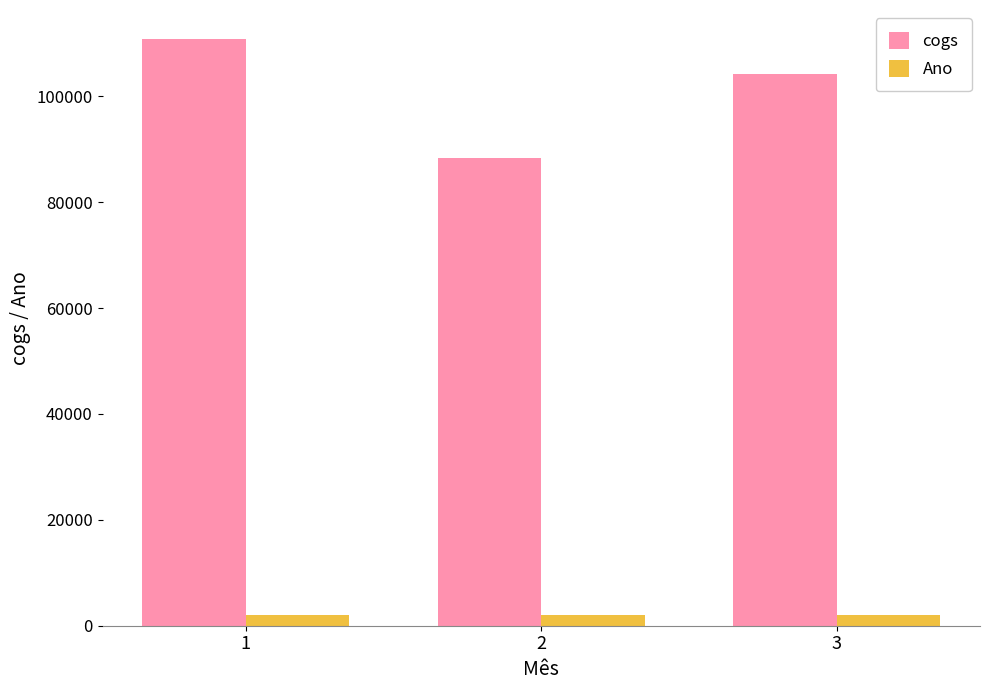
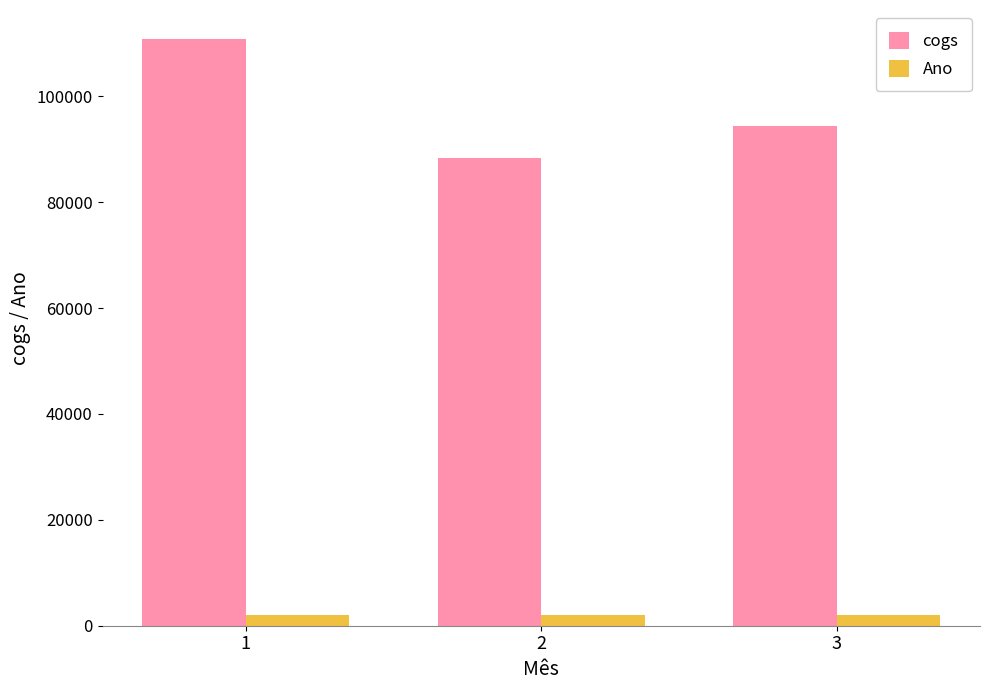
  {
    "cogs": {
      "1": 111000,
      "2": 88000,
-     "3": 104000
+     "3": 94000
    },
    "Ano": {
      "1": 2000,
      "2": 2000,
      "3": 2000
    }
  }
